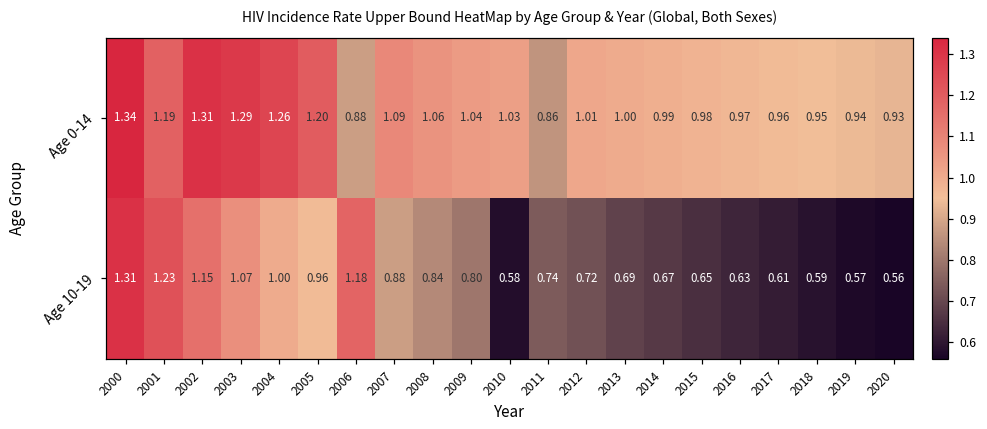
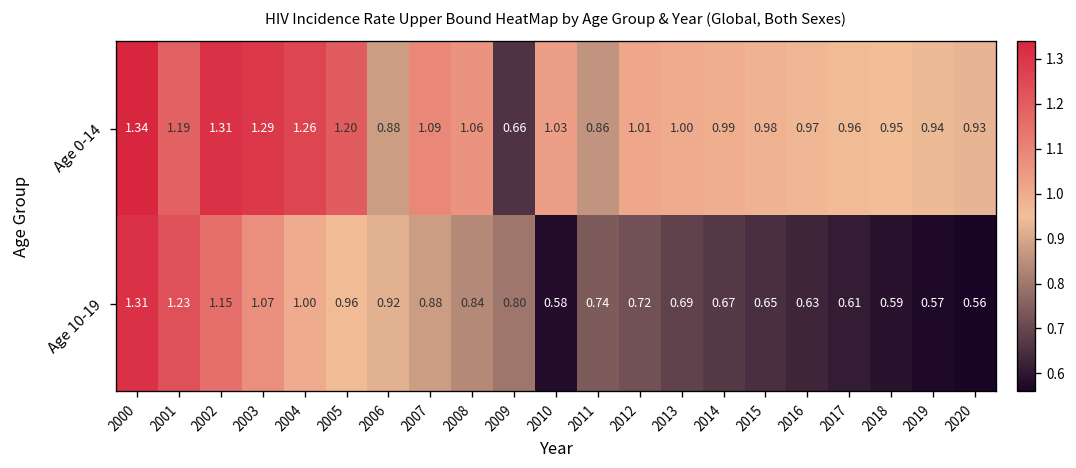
  {
    "Age 0-14": {
      "2000": 1.34,
      "2001": 1.19,
      "2002": 1.31,
      "2003": 1.29,
      "2004": 1.26,
      "2005": 1.20,
      "2006": 0.88,
      "2007": 1.09,
      "2008": 1.06,
-     "2009": 1.04,
+     "2009": 0.66,
      "2010": 1.03,
      "2011": 0.86,
      "2012": 1.01,
      "2013": 1.00,
      "2014": 0.99,
      "2015": 0.98,
      "2016": 0.97,
      "2017": 0.96,
      "2018": 0.95,
      "2019": 0.94,
      "2020": 0.93
    },
    "Age 10-19": {
      "2000": 1.31,
      "2001": 1.23,
      "2002": 1.15,
      "2003": 1.07,
      "2004": 1.00,
      "2005": 0.96,
-     "2006": 1.18,
+     "2006": 0.92,
      "2007": 0.88,
      "2008": 0.84,
      "2009": 0.80,
      "2010": 0.58,
      "2011": 0.74,
      "2012": 0.72,
      "2013": 0.69,
      "2014": 0.67,
      "2015": 0.65,
      "2016": 0.63,
      "2017": 0.61,
      "2018": 0.59,
      "2019": 0.57,
      "2020": 0.56
    }
  }
